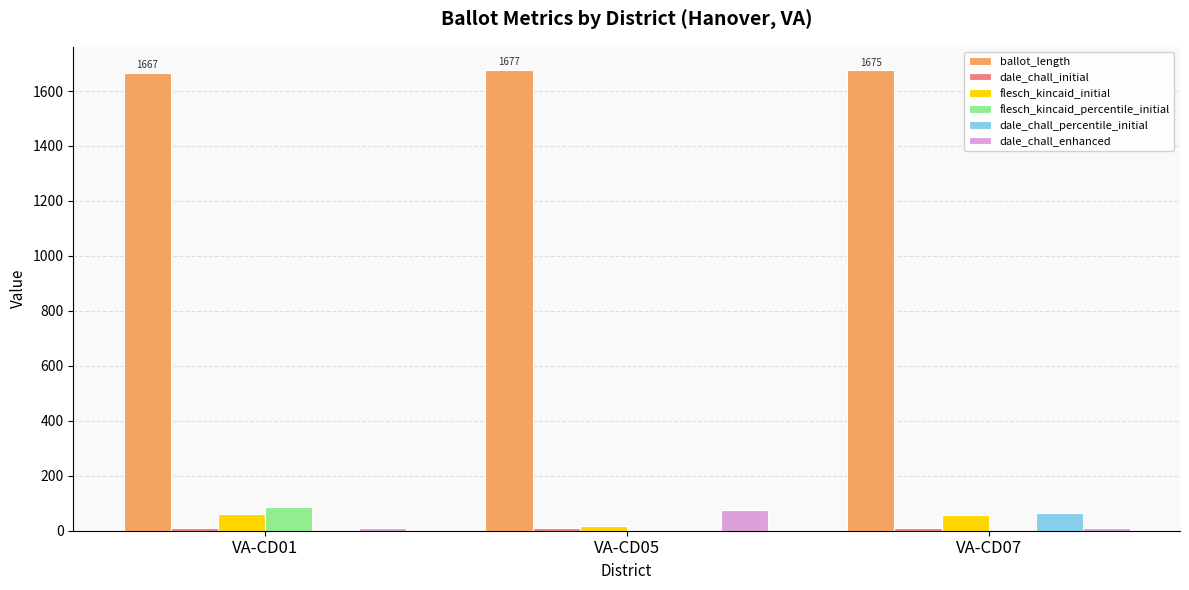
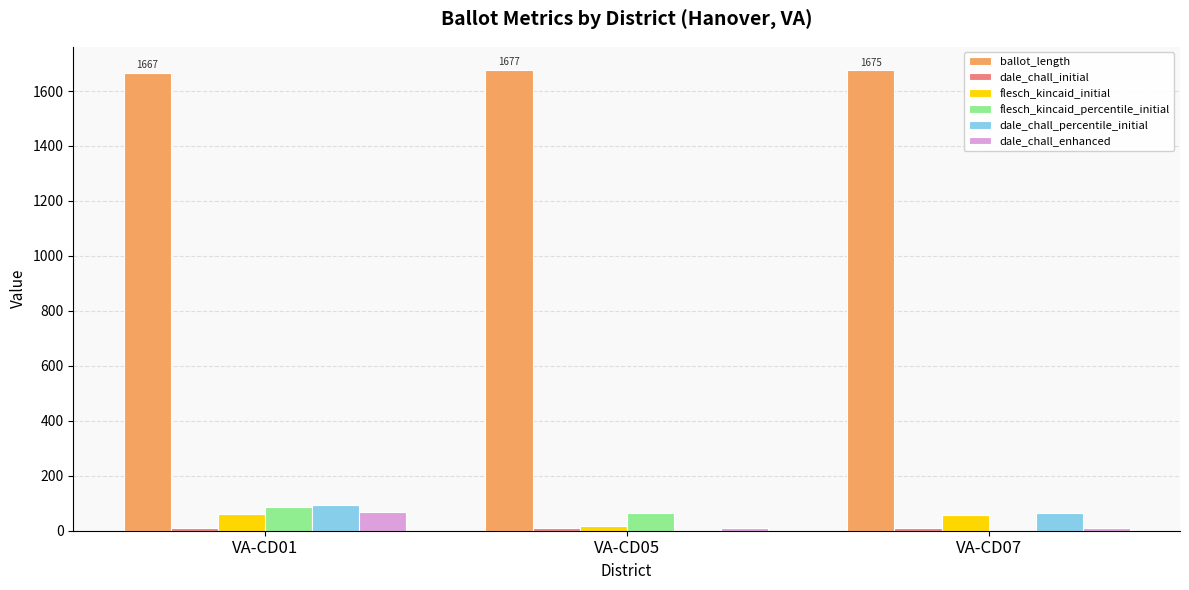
  {
    "flesch_kincaid_initial": {
      "VA-CD01": 60,
      "VA-CD05": 20,
      "VA-CD07": 60
    },
    "flesch_kincaid_percentile_initial": {
      "VA-CD01": 80,
-     "VA-CD05": 0
+     "VA-CD05": 60
    },
    "dale_chall_percentile_initial": {
-     "VA-CD01": 0,
+     "VA-CD01": 90,
      "VA-CD07": 60
    },
    "dale_chall_enhanced": {
-     "VA-CD01": 10,
-     "VA-CD05": 80,
+     "VA-CD01": 70,
+     "VA-CD05": 10,
      "VA-CD07": 10
    }
  }
